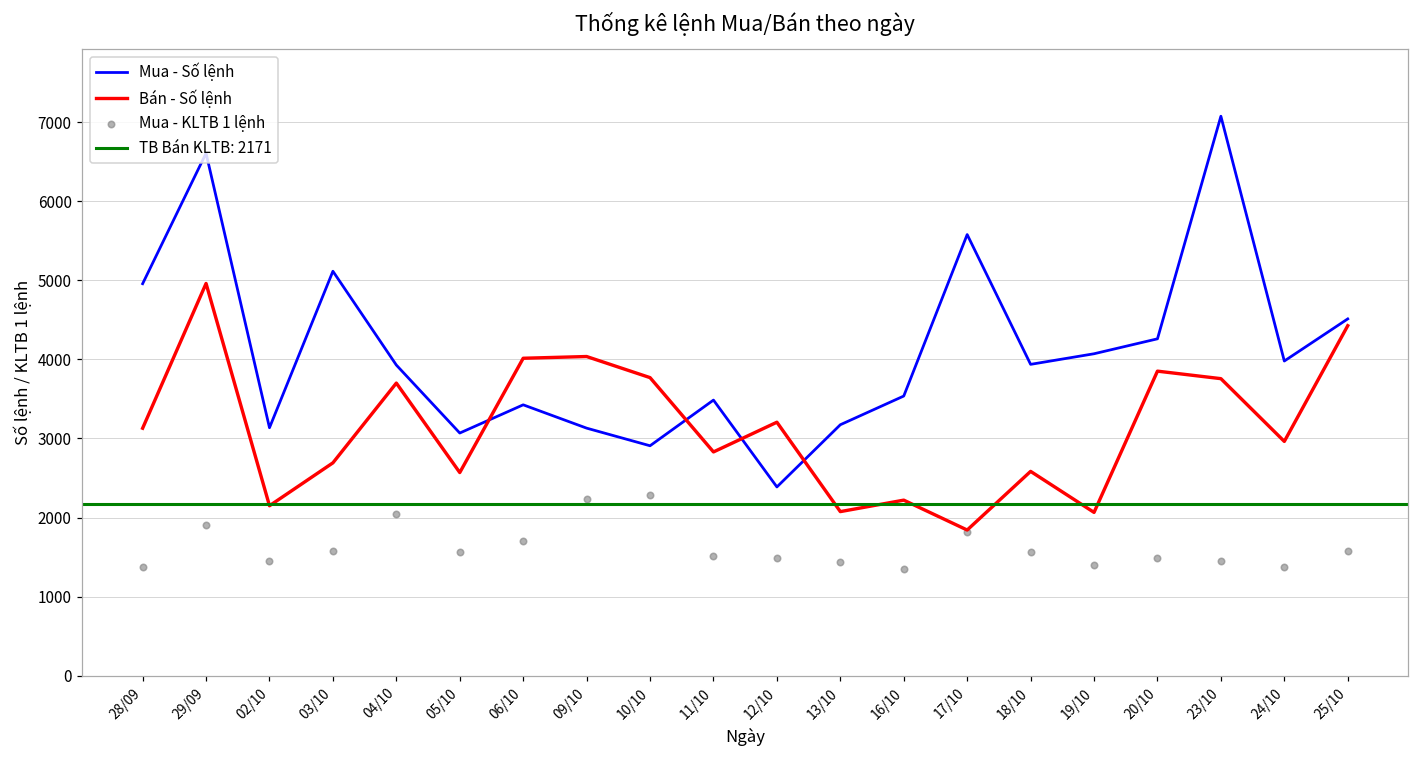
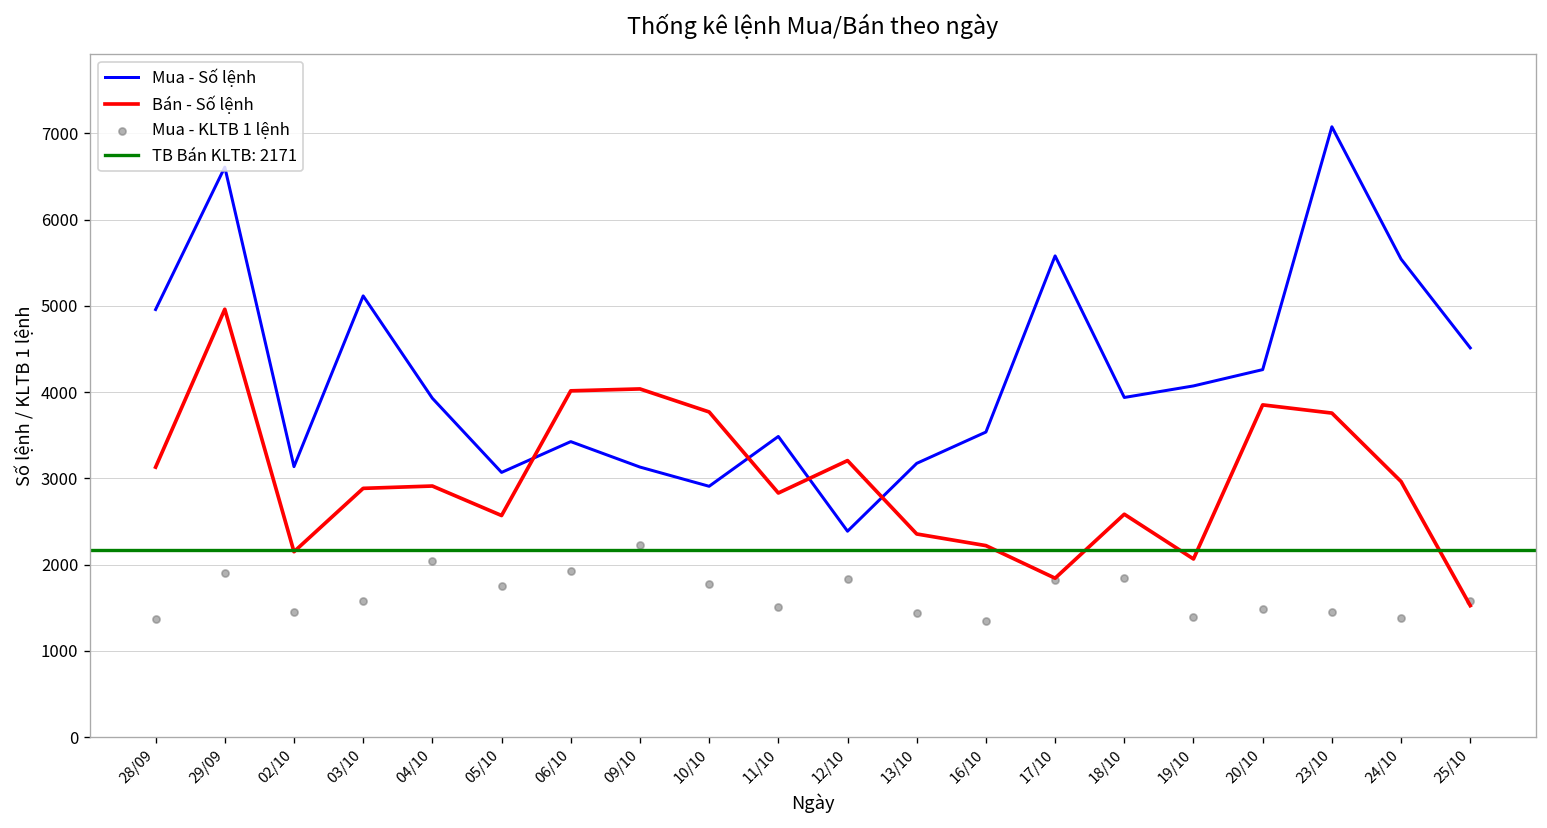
  {
    "Mua - Số lệnh": {
      "28/09": 5000,
      "02/10": 3100,
      "03/10": 5100,
      "04/10": 3900,
      "05/10": 3100,
      "06/10": 3400,
      "09/10": 3100,
      "10/10": 2900,
      "11/10": 3500,
      "12/10": 2400,
      "13/10": 3200,
      "16/10": 3500,
      "17/10": 5600,
      "18/10": 3900,
      "19/10": 4100,
      "20/10": 4300,
      "23/10": 7100,
-     "24/10": 4000,
+     "24/10": 5500,
      "25/10": 4500
    },
    "Mua - KLTB 1 lệnh": {
-     "05/10": 1600,
-     "06/10": 1700,
-     "10/10": 2300,
-     "12/10": 1500,
-     "18/10": 1600
+     "05/10": 1800,
+     "06/10": 1900,
+     "10/10": 1800,
+     "12/10": 1800,
+     "18/10": 1800
    },
    "Bán - Số lệnh": {
      "28/09": 3100,
      "29/09": 5000,
      "02/10": 2100,
-     "03/10": 2700,
-     "04/10": 3700,
+     "03/10": 2900,
+     "04/10": 2900,
      "05/10": 2600,
      "06/10": 4000,
      "09/10": 4000,
      "10/10": 3800,
      "11/10": 2800,
      "12/10": 3200,
-     "13/10": 2100,
+     "13/10": 2400,
      "16/10": 2200,
      "18/10": 2600,
      "19/10": 2100,
      "20/10": 3900,
      "23/10": 3800,
      "24/10": 3000,
-     "25/10": 4400
+     "25/10": 1500
    }
  }
